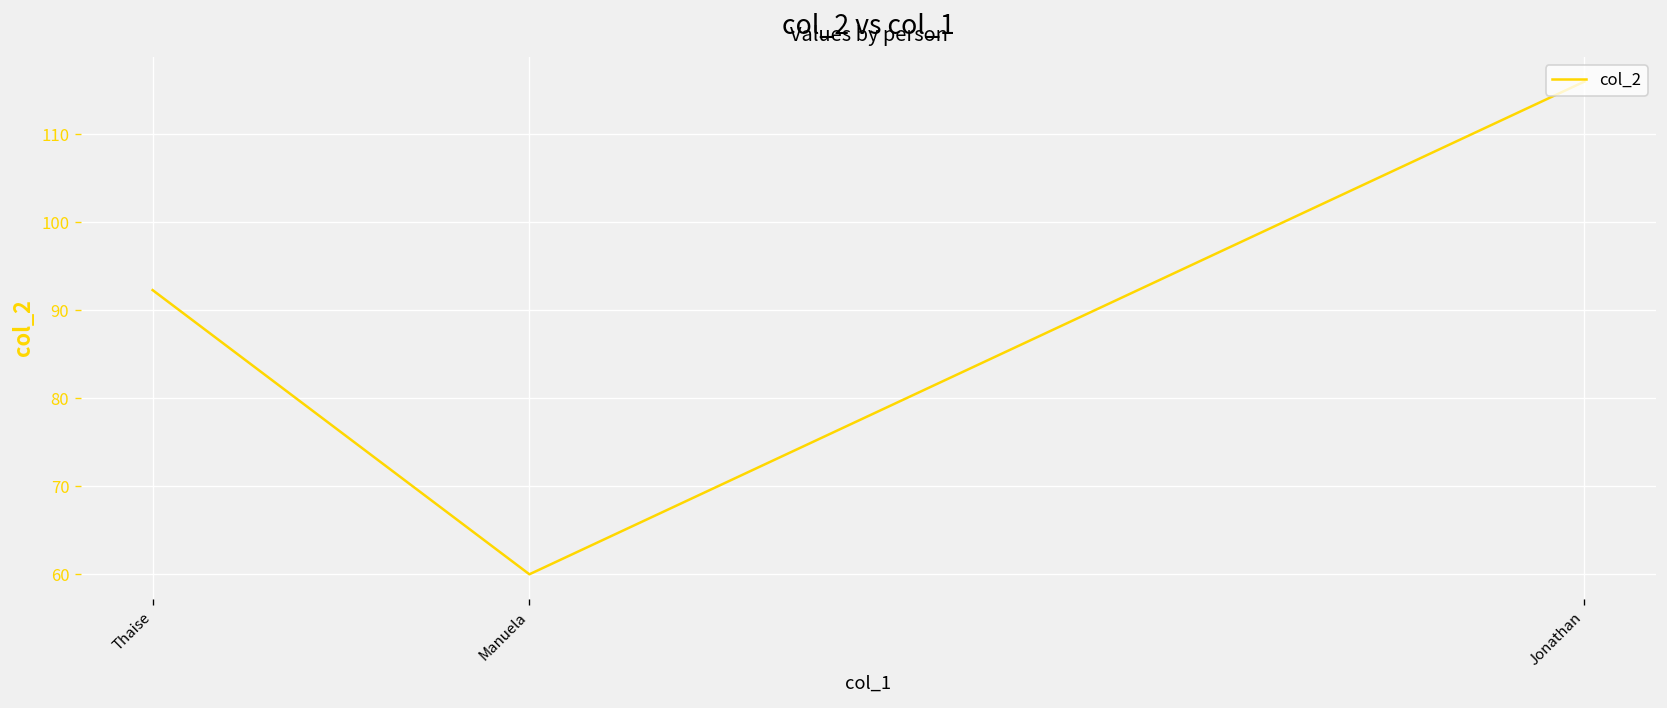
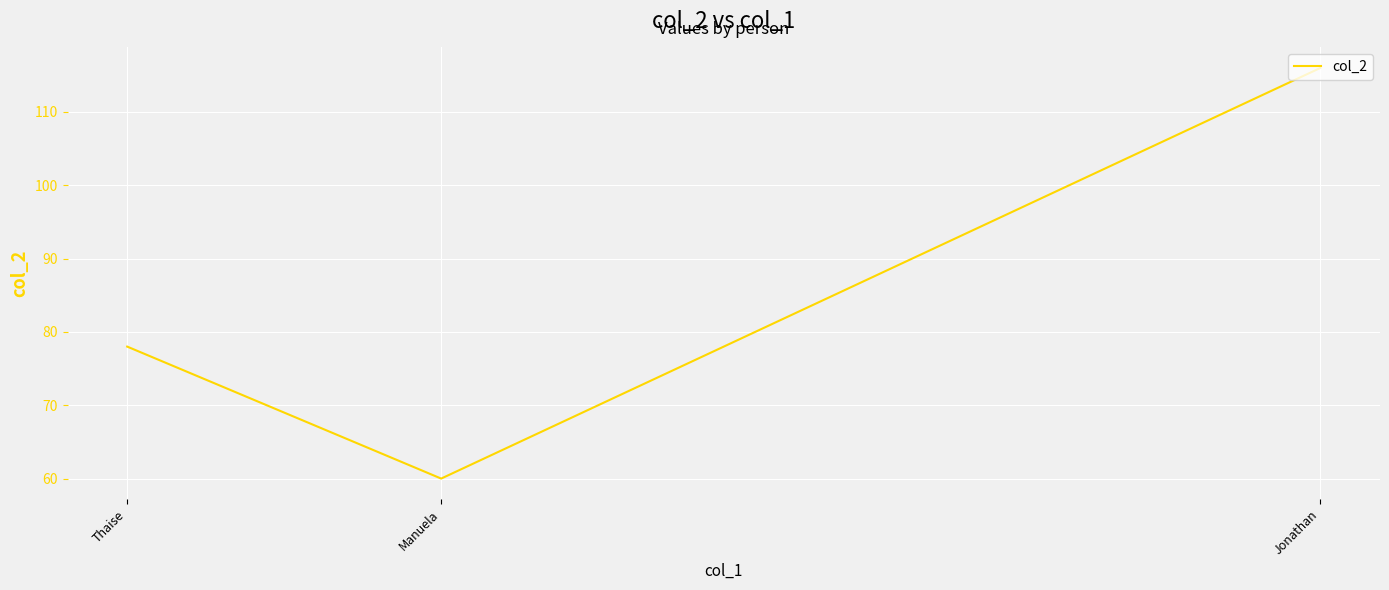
  {
-   "Thaise": 92,
+   "Thaise": 78,
    "Manuela": 60
  }
